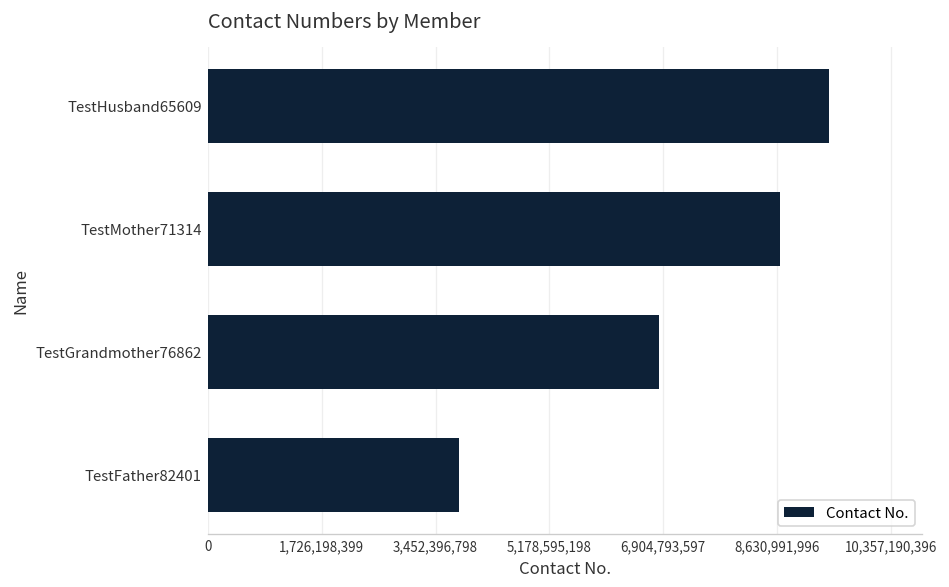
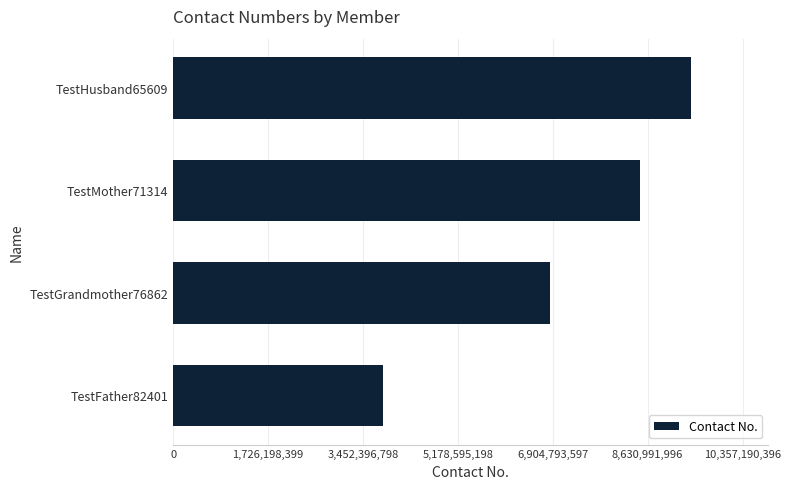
  {
    "TestHusband65609": "9,400,000,000",
-   "TestMother71314": "8,700,000,000",
+   "TestMother71314": "8,500,000,000",
    "TestGrandmother76862": "6,800,000,000",
    "TestFather82401": "3,800,000,000"
  }
